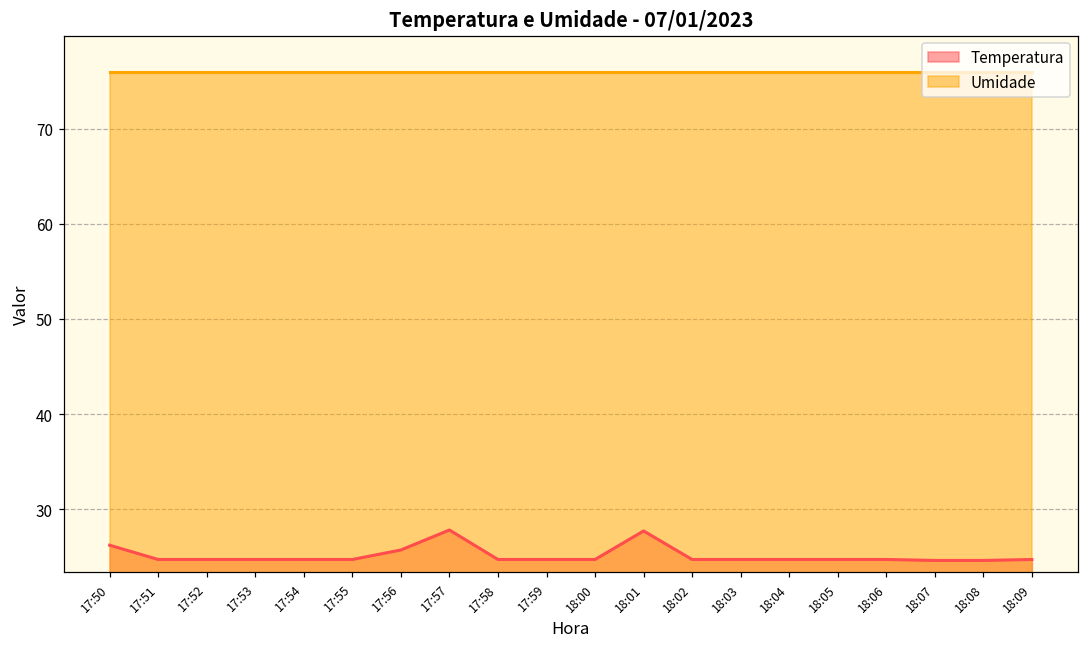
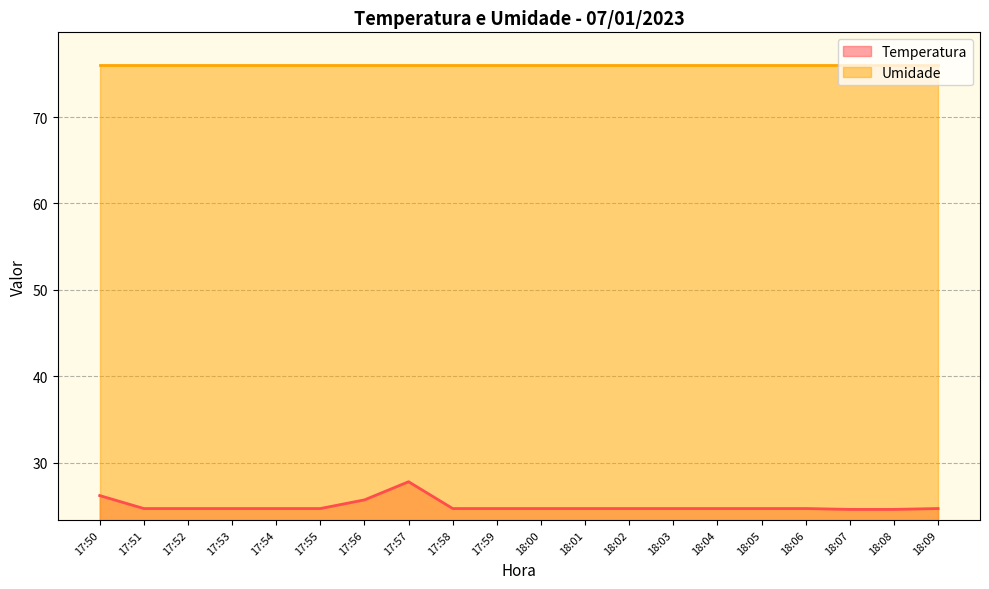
  {
    "Temperatura": {
      "17:50": 26,
      "17:51": 25,
      "17:52": 25,
      "17:53": 25,
      "17:54": 25,
      "17:55": 25,
      "17:56": 26,
      "17:57": 28,
      "17:58": 25,
      "17:59": 25,
      "18:00": 25,
-     "18:01": 28,
+     "18:01": 25,
      "18:02": 25,
      "18:03": 25,
      "18:04": 25,
      "18:05": 25,
      "18:06": 25,
      "18:07": 25,
      "18:08": 25,
      "18:09": 25
    },
    "Umidade": {
      "17:50": 76,
      "17:51": 76,
      "17:52": 76,
      "17:53": 76,
      "17:54": 76,
      "17:55": 76,
      "17:56": 76,
      "17:57": 76,
      "17:58": 76,
      "17:59": 76,
      "18:00": 76,
      "18:01": 76,
      "18:02": 76,
      "18:03": 76,
      "18:04": 76,
      "18:05": 76,
      "18:06": 76
    }
  }
